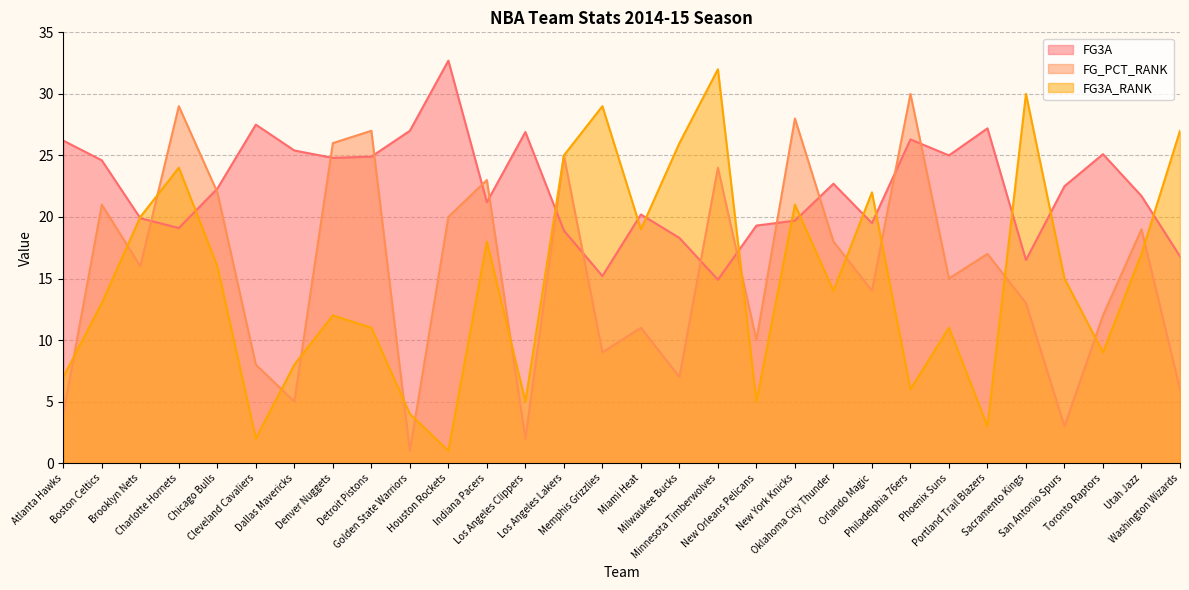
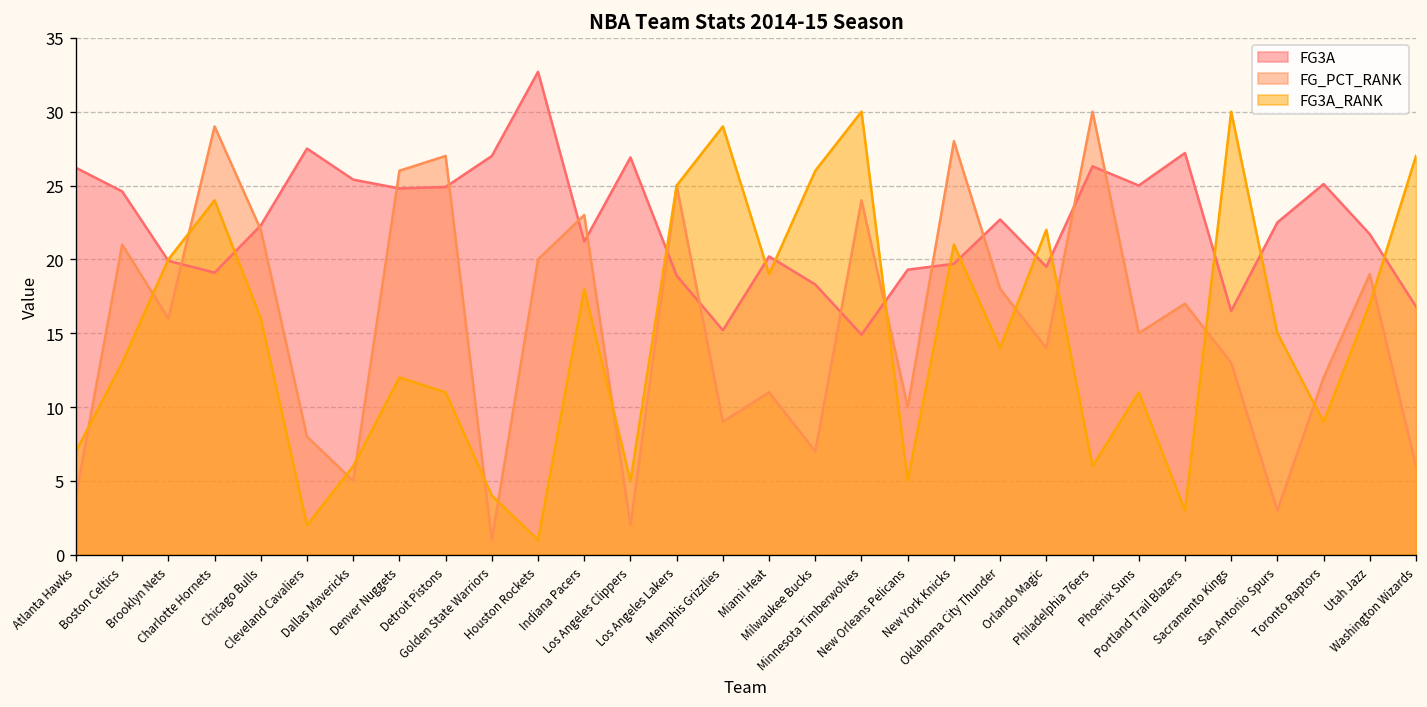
  {
    "FG3A_RANK": {
      "Atlanta Hawks": 7,
      "Boston Celtics": 13,
      "Charlotte Hornets": 24,
      "Chicago Bulls": 16,
      "Cleveland Cavaliers": 2,
-     "Dallas Mavericks": 8,
+     "Dallas Mavericks": 6,
      "Denver Nuggets": 12,
      "Detroit Pistons": 11,
      "Golden State Warriors": 4,
      "Houston Rockets": 1,
      "Indiana Pacers": 18,
      "Los Angeles Clippers": 5,
      "Memphis Grizzlies": 29,
      "Miami Heat": 19,
      "Milwaukee Bucks": 26,
-     "Minnesota Timberwolves": 32,
+     "Minnesota Timberwolves": 30,
      "New Orleans Pelicans": 5,
      "New York Knicks": 21,
      "Oklahoma City Thunder": 14,
      "Orlando Magic": 22,
      "Philadelphia 76ers": 6,
      "Phoenix Suns": 11,
      "Portland Trail Blazers": 3,
      "Sacramento Kings": 30,
      "San Antonio Spurs": 15,
      "Toronto Raptors": 9,
      "Utah Jazz": 17,
      "Washington Wizards": 27
    }
  }
